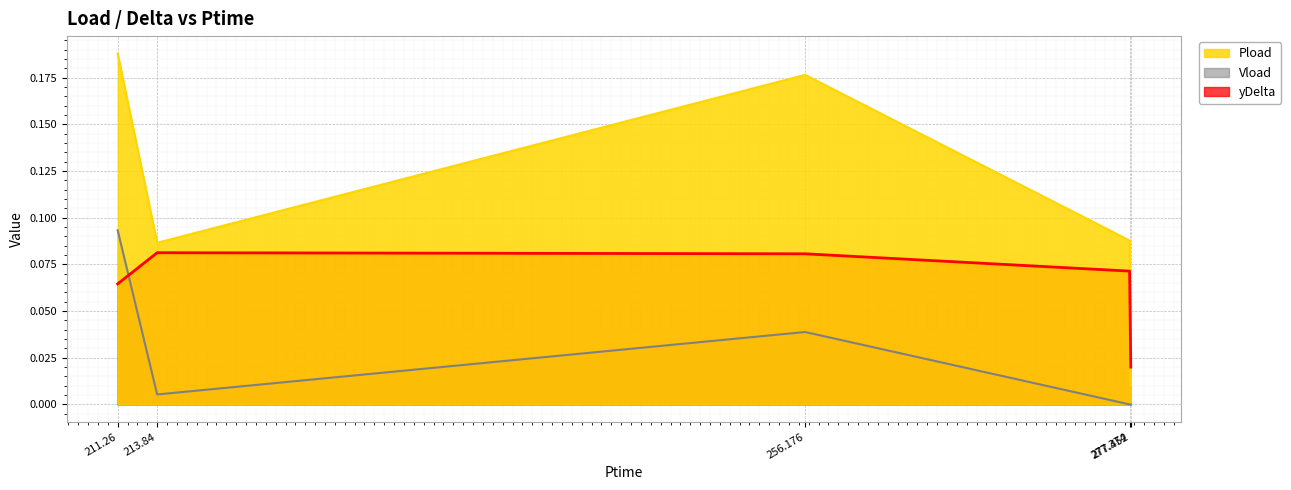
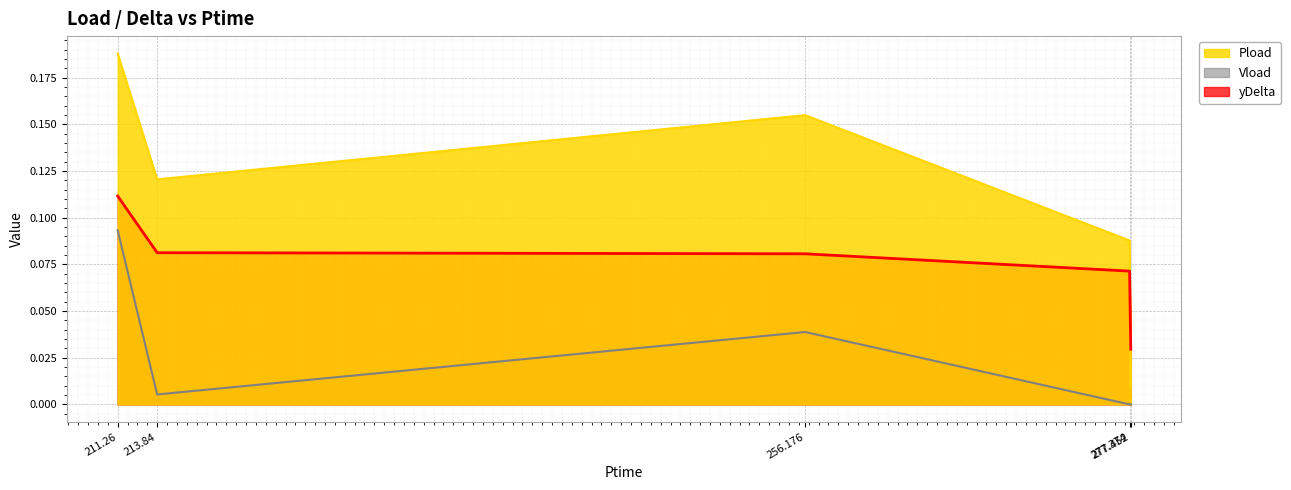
  {
    "Vload": {
      "211.26": 0.093,
      "213.84": 0.005,
      "256.176": 0.039,
      "277.374": 0.000,
      "277.452": 0.000
    },
    "yDelta": {
-     "211.26": 0.065,
+     "211.26": 0.112,
      "213.84": 0.081,
      "256.176": 0.081,
      "277.374": 0.071,
-     "277.452": 0.020
+     "277.452": 0.030
    },
    "Pload": {
      "211.26": 0.188,
-     "213.84": 0.087,
-     "256.176": 0.177,
+     "213.84": 0.121,
+     "256.176": 0.155,
      "277.374": 0.088,
      "277.452": 0.010
    }
  }
